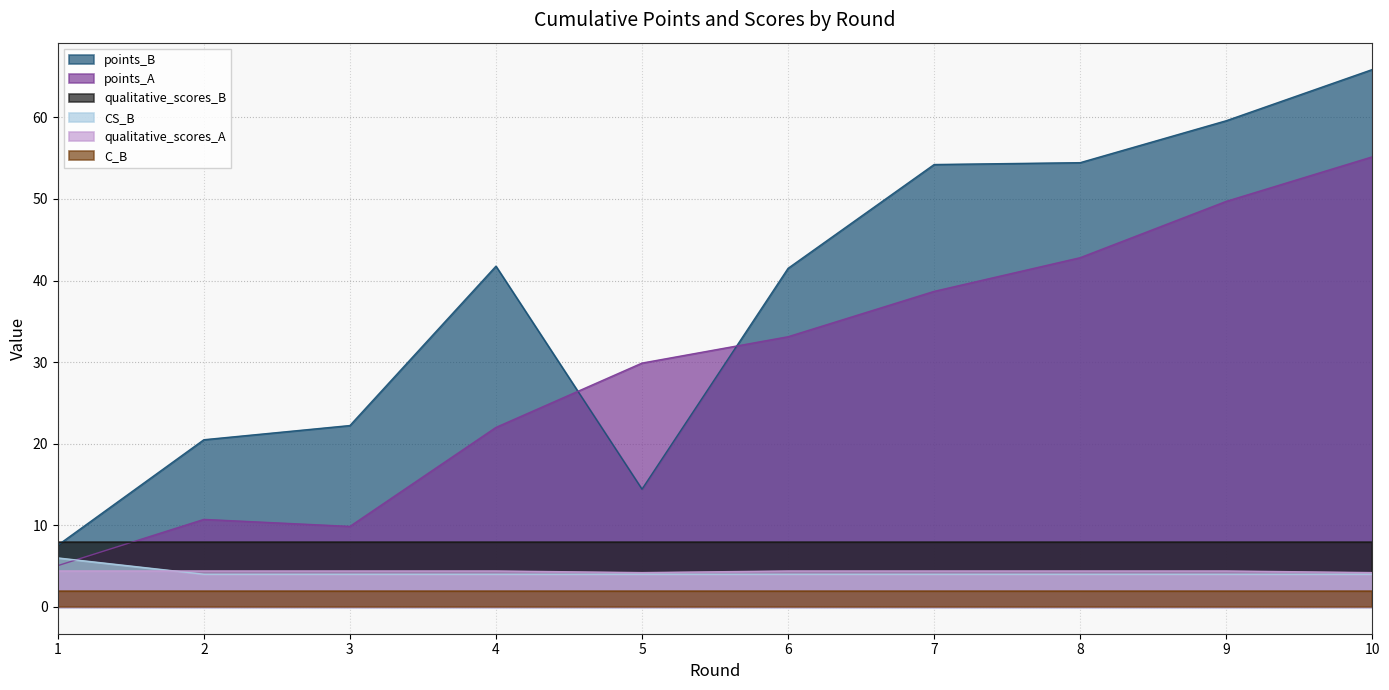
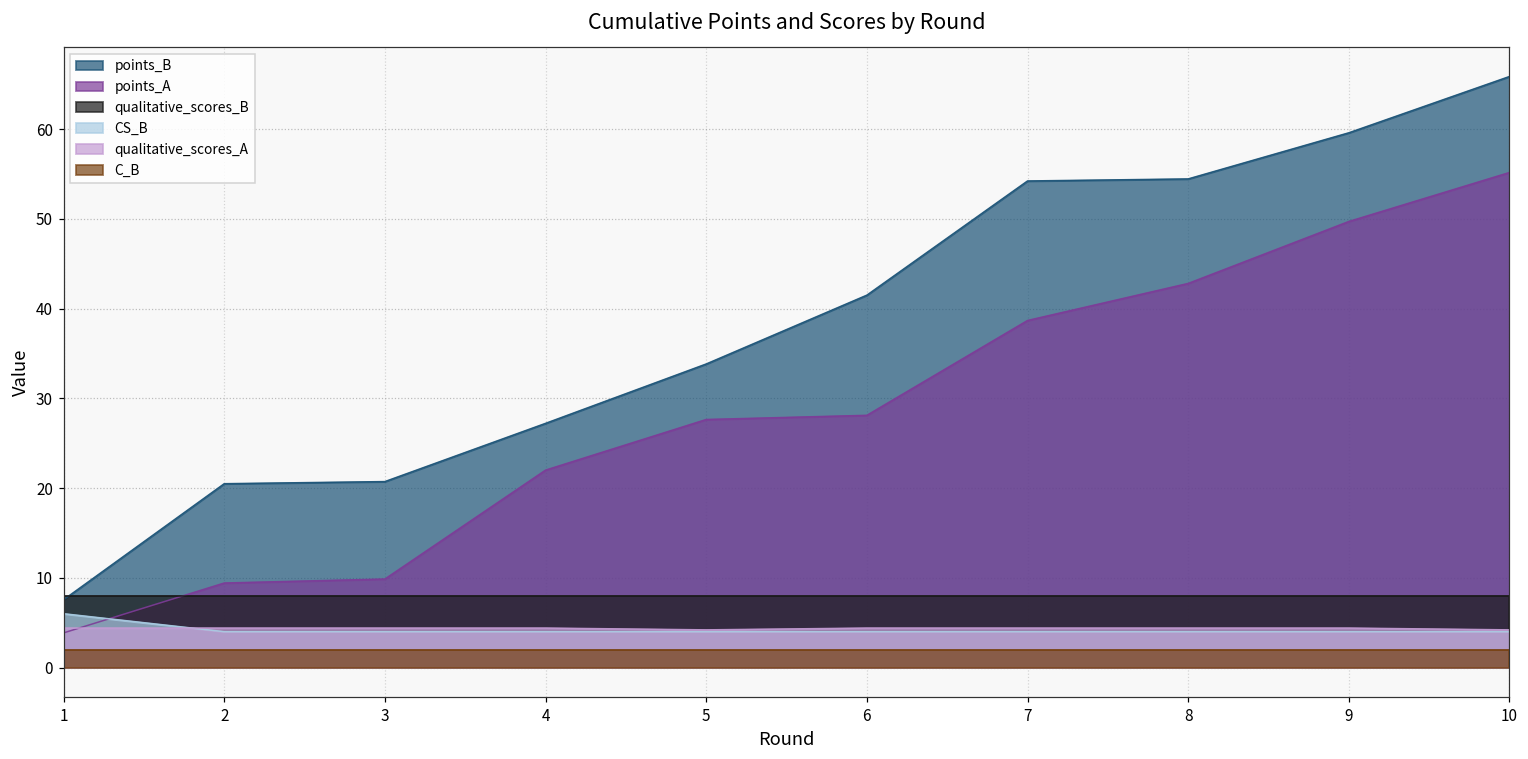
  {
    "points_B": {
      "1": 8,
      "2": 20,
-     "3": 22,
-     "4": 42,
-     "5": 14,
+     "3": 21,
+     "4": 27,
+     "5": 34,
      "6": 42,
      "7": 54,
      "8": 54,
      "9": 60,
      "10": 66
    },
    "points_A": {
-     "1": 5,
-     "2": 11,
+     "1": 4,
+     "2": 9,
      "3": 10,
      "4": 22,
-     "5": 30,
-     "6": 33,
+     "5": 28,
+     "6": 28,
      "7": 39,
      "8": 43,
      "9": 50,
      "10": 55
    },
    "qualitative_scores_B": {
      "1": 8,
      "2": 8,
      "3": 8,
      "4": 8,
      "5": 8,
      "6": 8,
      "7": 8,
      "8": 8,
      "9": 8,
      "10": 8
    },
    "C_B": {
      "1": 2,
      "2": 2,
      "3": 2,
      "4": 2,
      "5": 2,
      "6": 2,
      "7": 2,
      "8": 2,
      "9": 2,
      "10": 2
    }
  }
